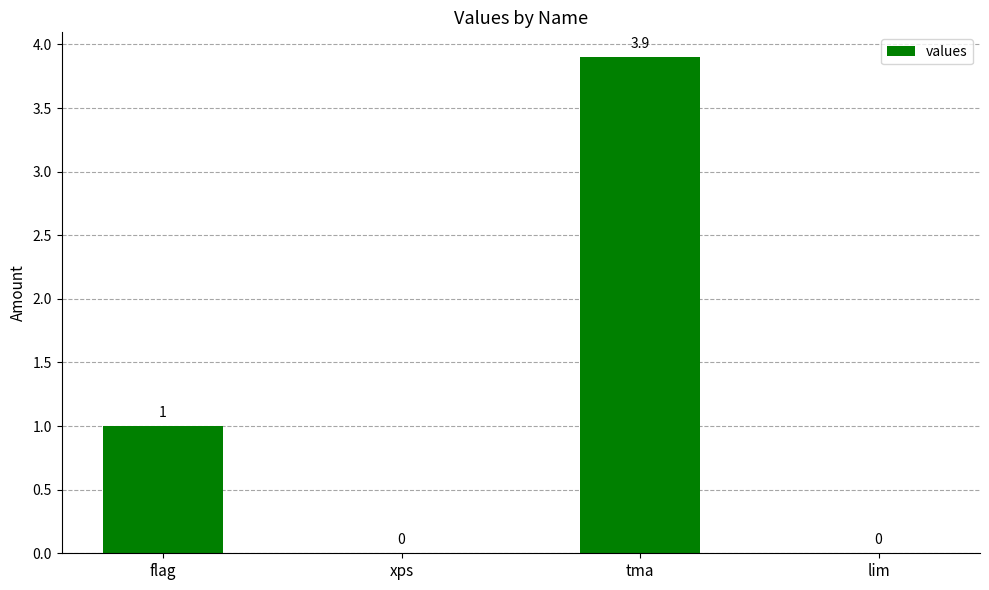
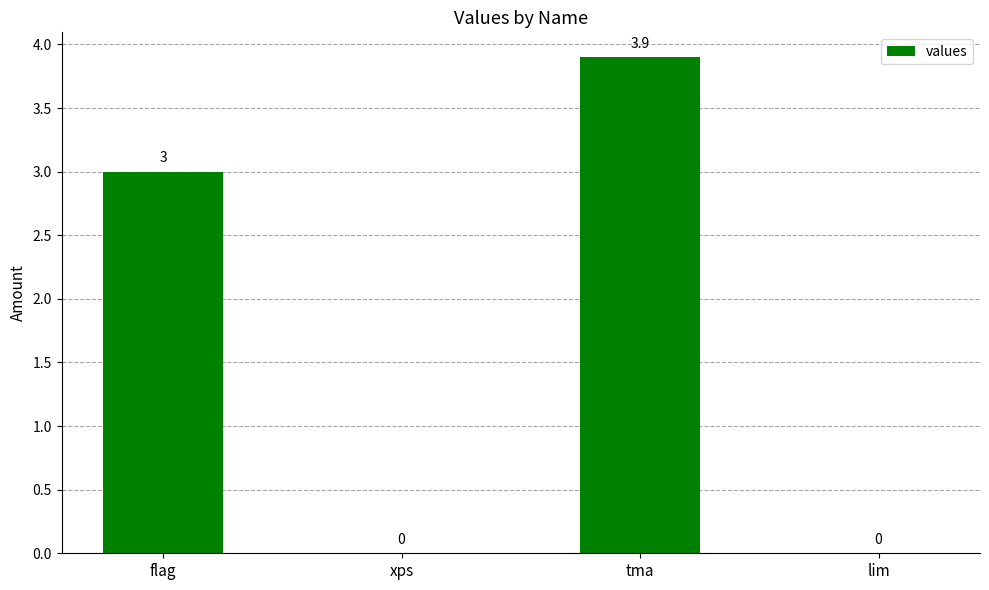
  {
-   "flag": 1,
+   "flag": 3,
    "xps": 0,
    "tma": 3.9,
    "lim": 0
  }
